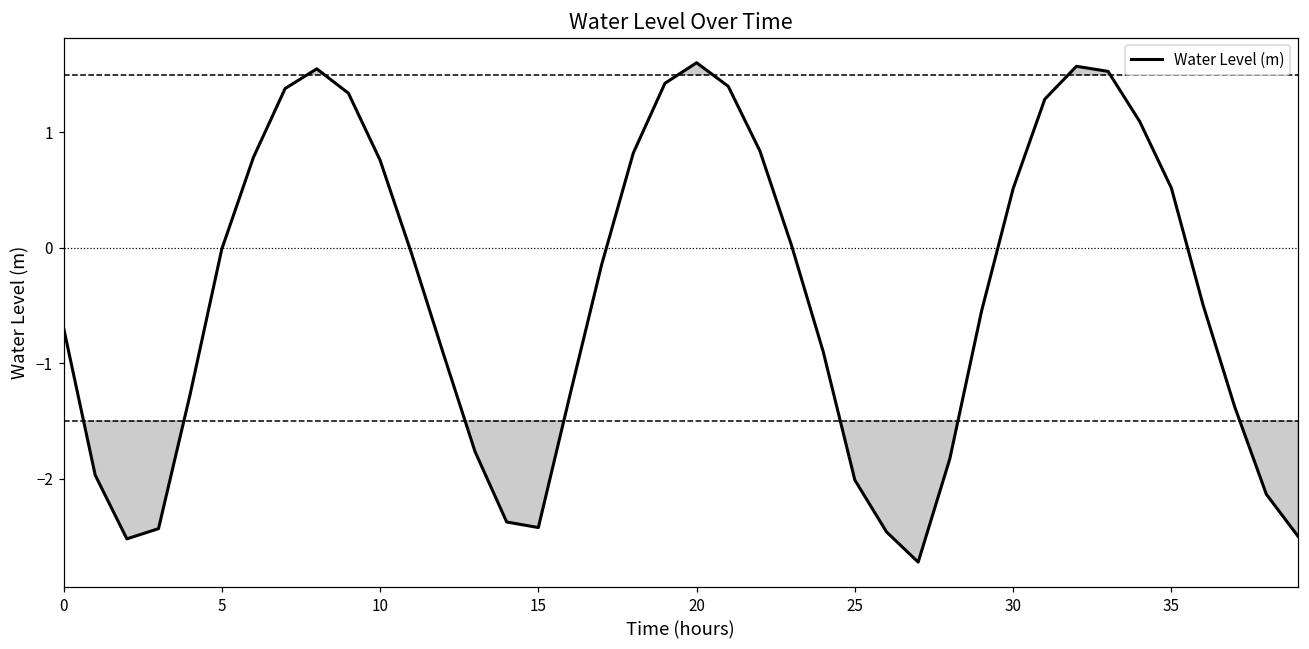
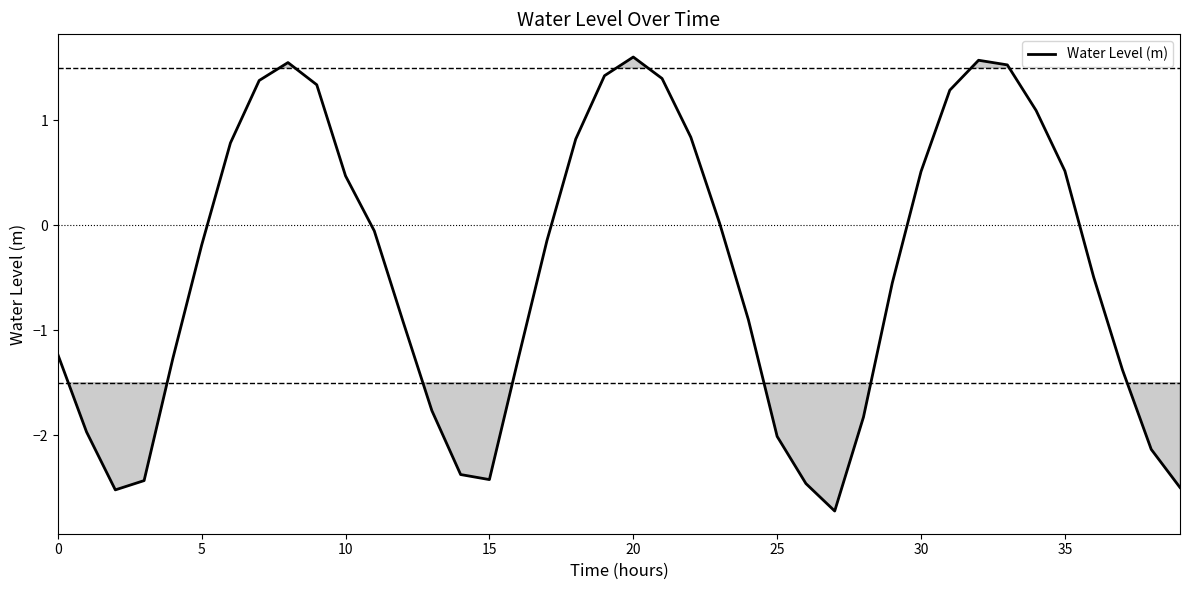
  {
-   "0": -0.69,
-   "5": -0.01,
-   "10": 0.76,
+   "0": -1.23,
+   "5": -0.19,
+   "10": 0.47,
    "15": -2.42,
    "20": 1.60,
    "25": -2.01,
    "30": 0.51,
    "35": 0.52
  }
